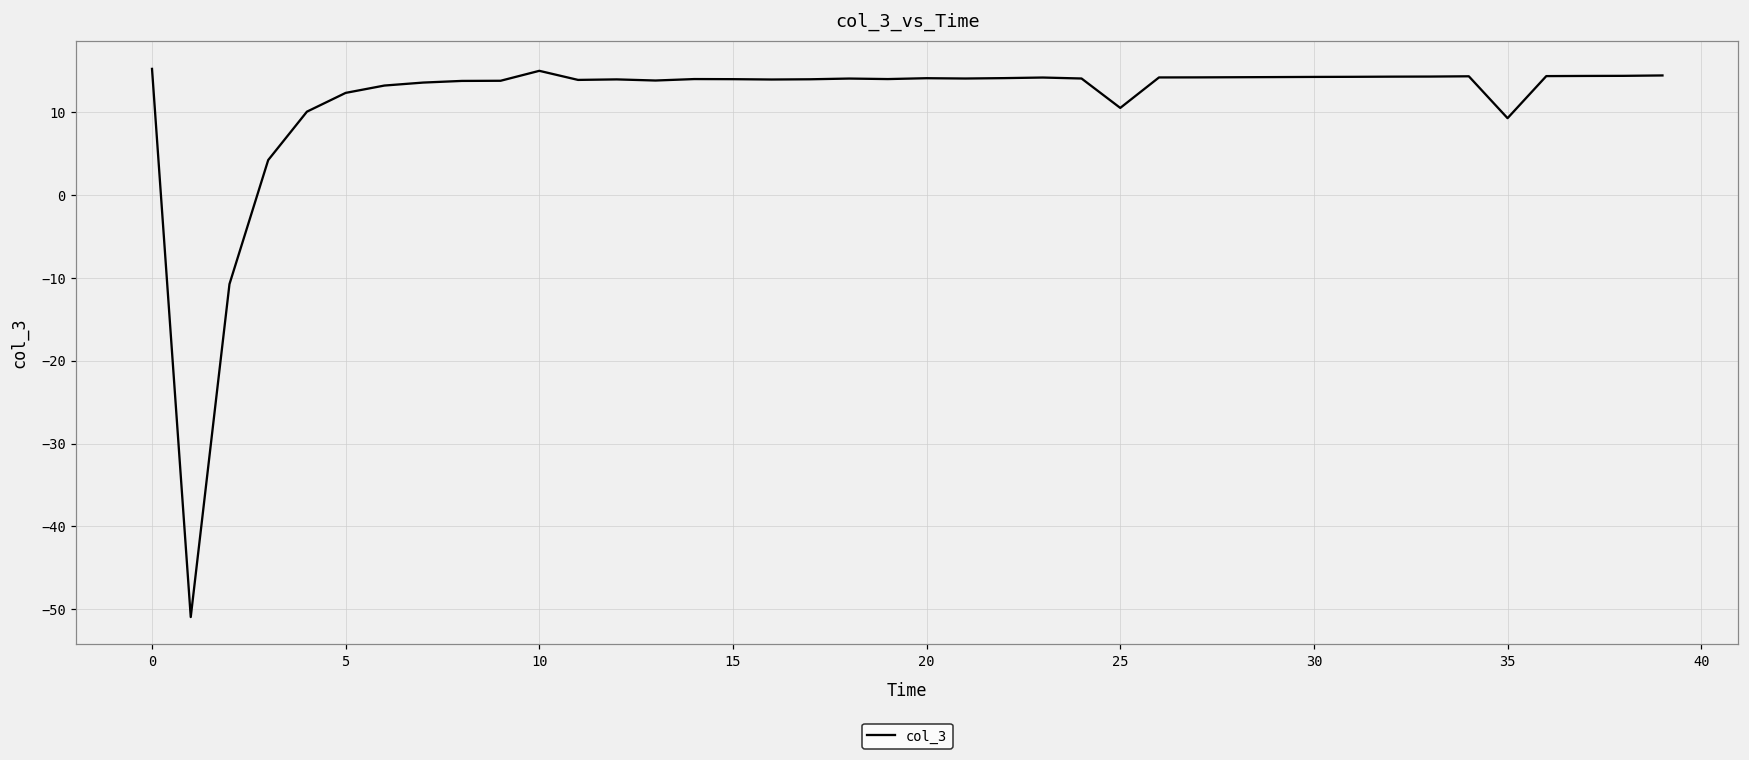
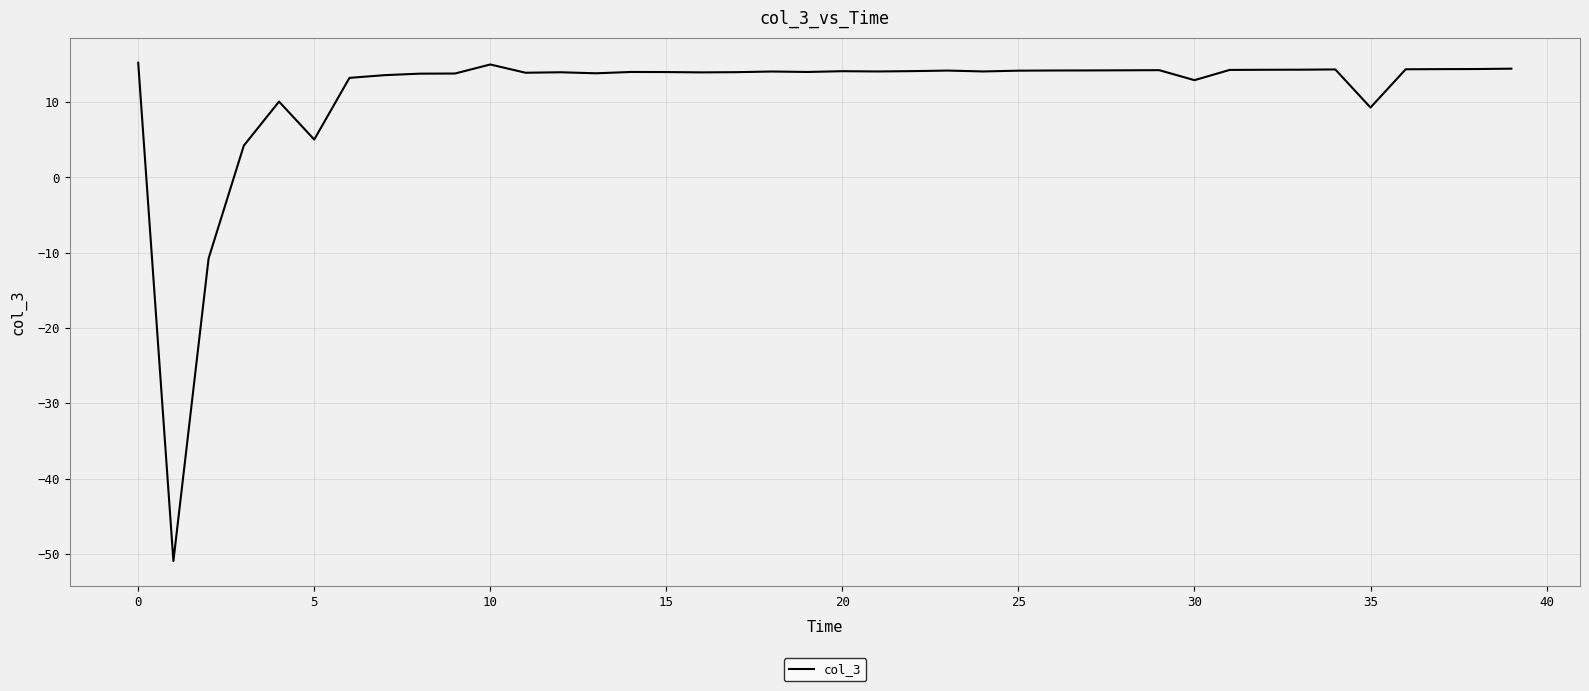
  {
    "0": 15,
-   "5": 12,
+   "5": 5,
    "10": 15,
    "15": 14,
    "20": 14,
-   "25": 11,
-   "30": 14,
+   "25": 14,
+   "30": 13,
    "35": 9
  }
